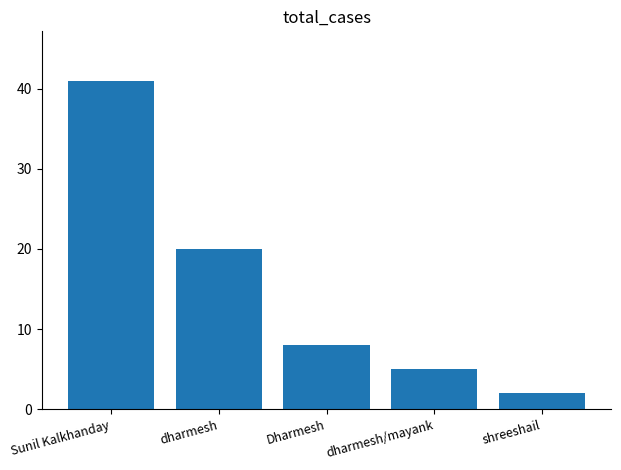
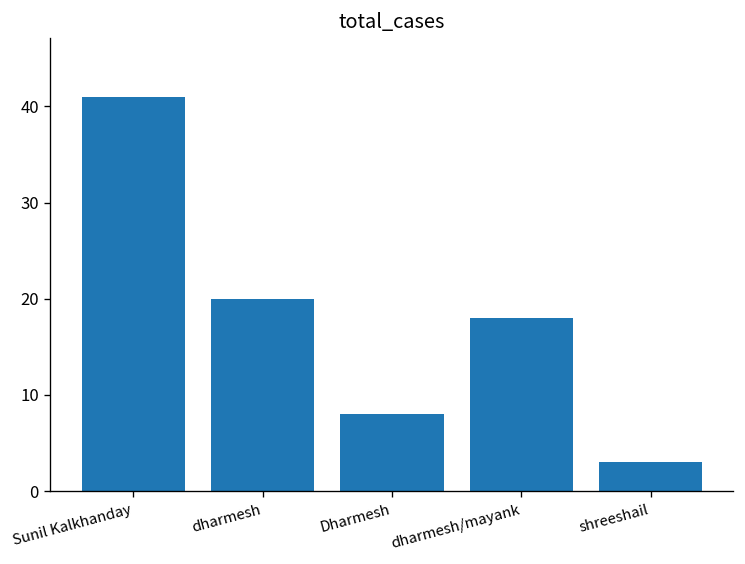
  {
    "Sunil Kalkhanday": 41,
    "dharmesh": 20,
    "Dharmesh": 8,
-   "dharmesh/mayank": 5,
-   "shreeshail": 2
+   "dharmesh/mayank": 18,
+   "shreeshail": 3
  }
